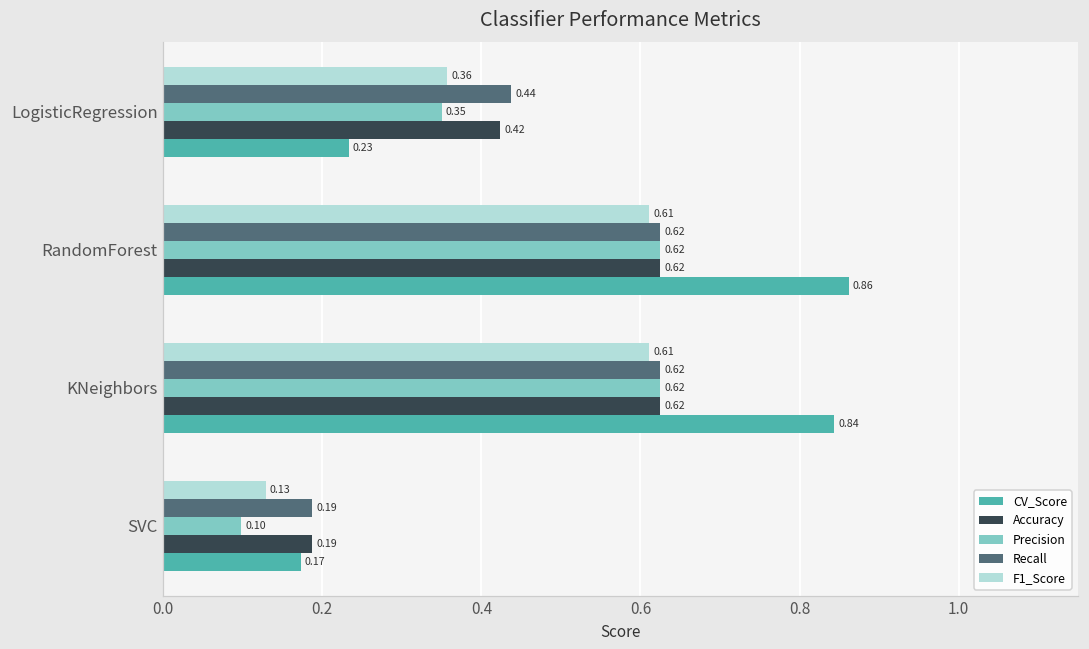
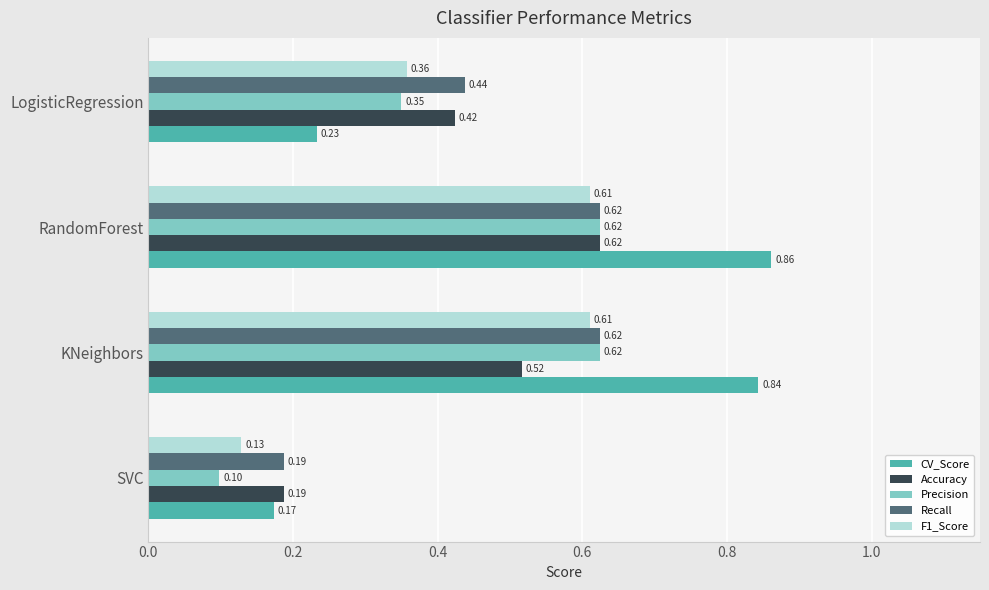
  {
    "CV_Score": {
      "LogisticRegression": 0.23,
      "RandomForest": 0.86,
      "KNeighbors": 0.84,
      "SVC": 0.17
    },
    "Accuracy": {
      "LogisticRegression": 0.42,
      "RandomForest": 0.62,
-     "KNeighbors": 0.62,
+     "KNeighbors": 0.52,
      "SVC": 0.19
    },
    "Recall": {
      "LogisticRegression": 0.44,
      "RandomForest": 0.62,
      "KNeighbors": 0.62,
      "SVC": 0.19
    }
  }
